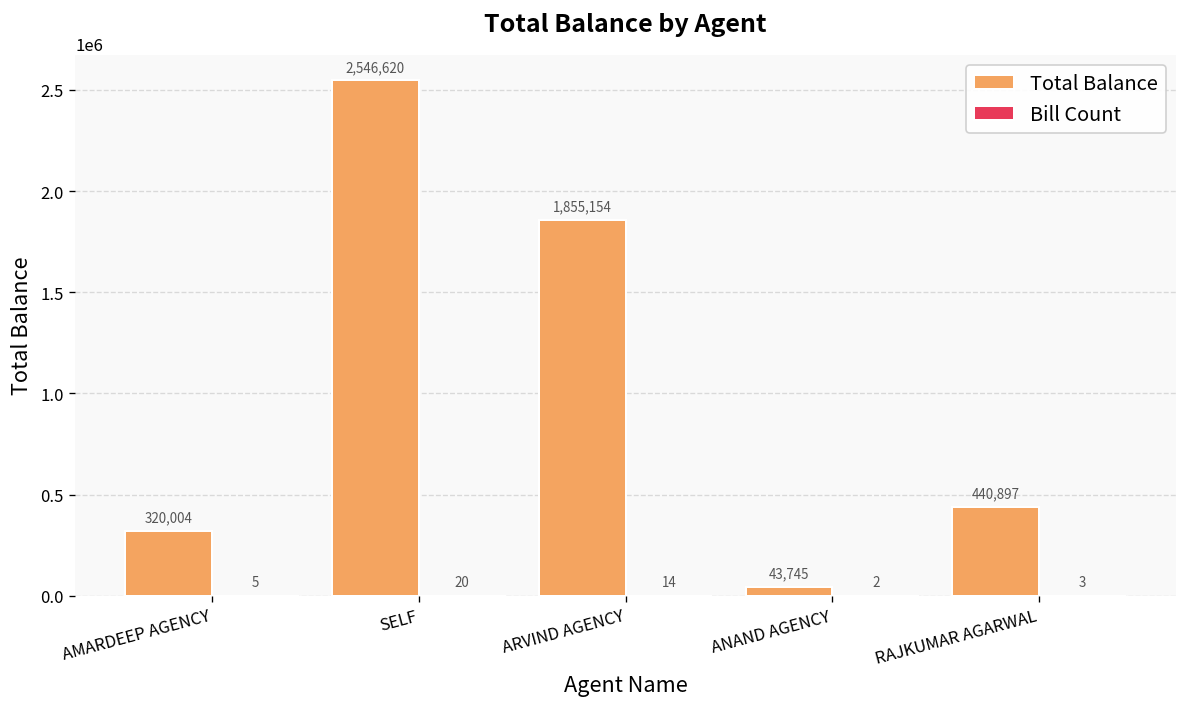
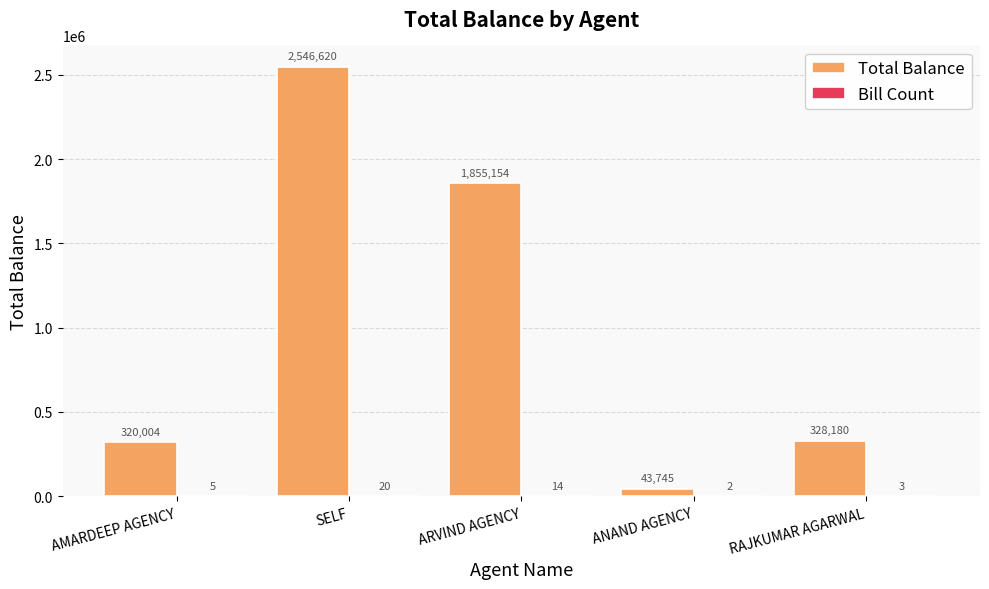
  {
    "Total Balance": {
      "AMARDEEP AGENCY": "320,004",
      "SELF": "2,546,620",
      "ARVIND AGENCY": "1,855,154",
      "ANAND AGENCY": "43,745",
-     "RAJKUMAR AGARWAL": "440,897"
+     "RAJKUMAR AGARWAL": "328,180"
    },
    "Bill Count": {
      "AMARDEEP AGENCY": "5",
      "SELF": "20",
      "ARVIND AGENCY": "14",
      "ANAND AGENCY": "2",
      "RAJKUMAR AGARWAL": "3"
    }
  }
